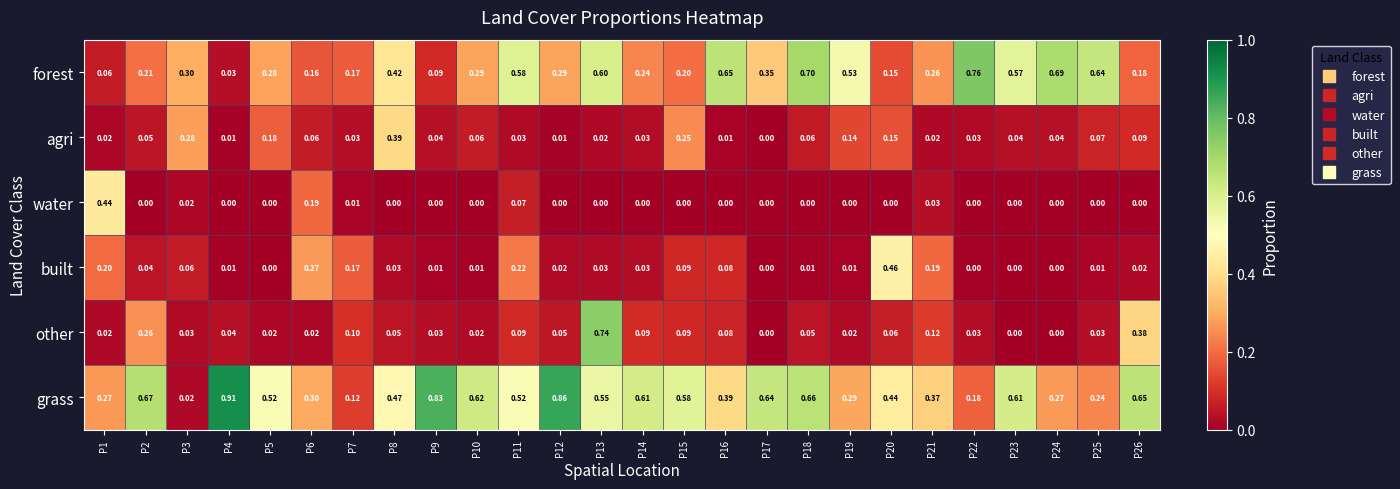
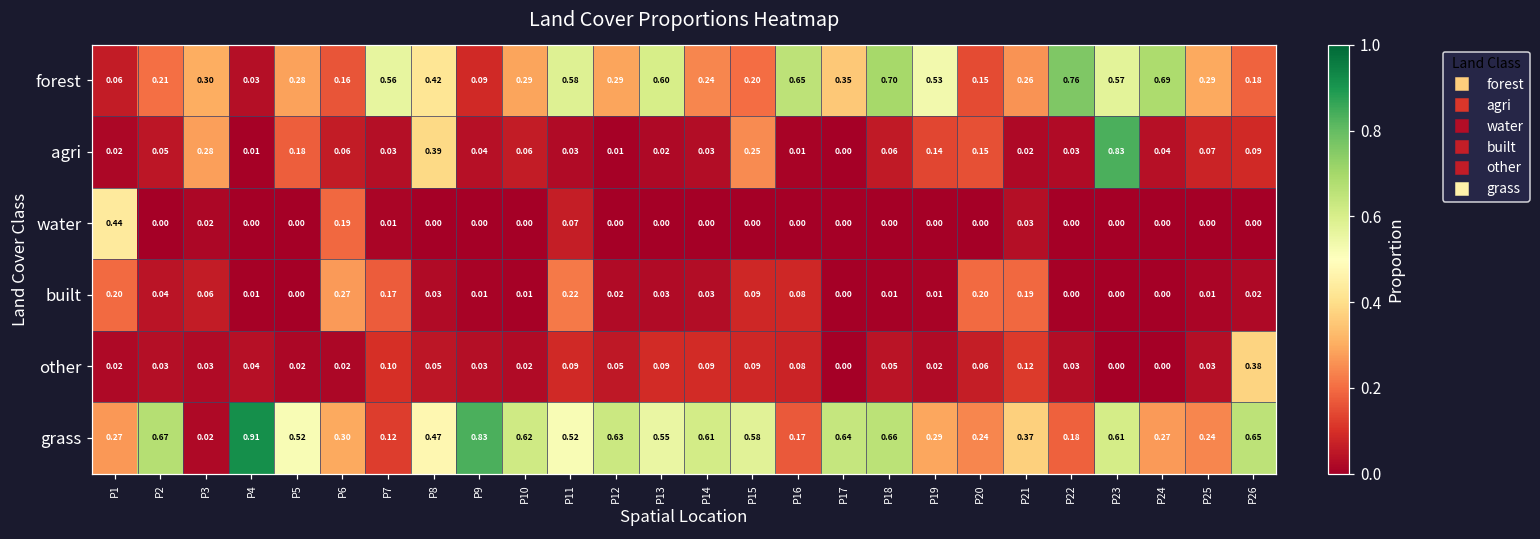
  {
    "forest": {
      "P1": 0.06,
      "P2": 0.21,
      "P3": 0.30,
      "P4": 0.03,
      "P5": 0.28,
      "P6": 0.16,
-     "P7": 0.17,
+     "P7": 0.56,
      "P8": 0.42,
      "P9": 0.09,
      "P10": 0.29,
      "P11": 0.58,
      "P12": 0.29,
      "P13": 0.60,
      "P14": 0.24,
      "P15": 0.20,
      "P16": 0.65,
      "P17": 0.35,
      "P18": 0.70,
      "P19": 0.53,
      "P20": 0.15,
      "P21": 0.26,
      "P22": 0.76,
      "P23": 0.57,
      "P24": 0.69,
-     "P25": 0.64,
+     "P25": 0.29,
      "P26": 0.18
    },
    "agri": {
      "P1": 0.02,
      "P2": 0.05,
      "P3": 0.28,
      "P4": 0.01,
      "P5": 0.18,
      "P6": 0.06,
      "P7": 0.03,
      "P8": 0.39,
      "P9": 0.04,
      "P10": 0.06,
      "P11": 0.03,
      "P12": 0.01,
      "P13": 0.02,
      "P14": 0.03,
      "P15": 0.25,
      "P16": 0.01,
      "P17": 0.00,
      "P18": 0.06,
      "P19": 0.14,
      "P20": 0.15,
      "P21": 0.02,
      "P22": 0.03,
-     "P23": 0.04,
+     "P23": 0.83,
      "P24": 0.04,
      "P25": 0.07,
      "P26": 0.09
    },
    "water": {
      "P1": 0.44,
      "P2": 0.00,
      "P3": 0.02,
      "P4": 0.00,
      "P5": 0.00,
      "P6": 0.19,
      "P7": 0.01,
      "P8": 0.00,
      "P9": 0.00,
      "P10": 0.00,
      "P11": 0.07,
      "P12": 0.00,
      "P13": 0.00,
      "P14": 0.00,
      "P15": 0.00,
      "P16": 0.00,
      "P17": 0.00,
      "P18": 0.00,
      "P19": 0.00,
      "P20": 0.00,
      "P21": 0.03,
      "P22": 0.00,
      "P23": 0.00,
      "P24": 0.00,
      "P25": 0.00,
      "P26": 0.00
    },
    "built": {
      "P1": 0.20,
      "P2": 0.04,
      "P3": 0.06,
      "P4": 0.01,
      "P5": 0.00,
      "P6": 0.27,
      "P7": 0.17,
      "P8": 0.03,
      "P9": 0.01,
      "P10": 0.01,
      "P11": 0.22,
      "P12": 0.02,
      "P13": 0.03,
      "P14": 0.03,
      "P15": 0.09,
      "P16": 0.08,
      "P17": 0.00,
      "P18": 0.01,
      "P19": 0.01,
-     "P20": 0.46,
+     "P20": 0.20,
      "P21": 0.19,
      "P22": 0.00,
      "P23": 0.00,
      "P24": 0.00,
      "P25": 0.01,
      "P26": 0.02
    },
    "other": {
      "P1": 0.02,
-     "P2": 0.26,
+     "P2": 0.03,
      "P3": 0.03,
      "P4": 0.04,
      "P5": 0.02,
      "P6": 0.02,
      "P7": 0.10,
      "P8": 0.05,
      "P9": 0.03,
      "P10": 0.02,
      "P11": 0.09,
      "P12": 0.05,
-     "P13": 0.74,
+     "P13": 0.09,
      "P14": 0.09,
      "P15": 0.09,
      "P16": 0.08,
      "P17": 0.00,
      "P18": 0.05,
      "P19": 0.02,
      "P20": 0.06,
      "P21": 0.12,
      "P22": 0.03,
      "P23": 0.00,
      "P24": 0.00,
      "P25": 0.03,
      "P26": 0.38
    },
    "grass": {
      "P1": 0.27,
      "P2": 0.67,
      "P3": 0.02,
      "P4": 0.91,
      "P5": 0.52,
      "P6": 0.30,
      "P7": 0.12,
      "P8": 0.47,
      "P9": 0.83,
      "P10": 0.62,
      "P11": 0.52,
-     "P12": 0.86,
+     "P12": 0.63,
      "P13": 0.55,
      "P14": 0.61,
      "P15": 0.58,
-     "P16": 0.39,
+     "P16": 0.17,
      "P17": 0.64,
      "P18": 0.66,
      "P19": 0.29,
-     "P20": 0.44,
+     "P20": 0.24,
      "P21": 0.37,
      "P22": 0.18,
      "P23": 0.61,
      "P24": 0.27,
      "P25": 0.24,
      "P26": 0.65
    }
  }
